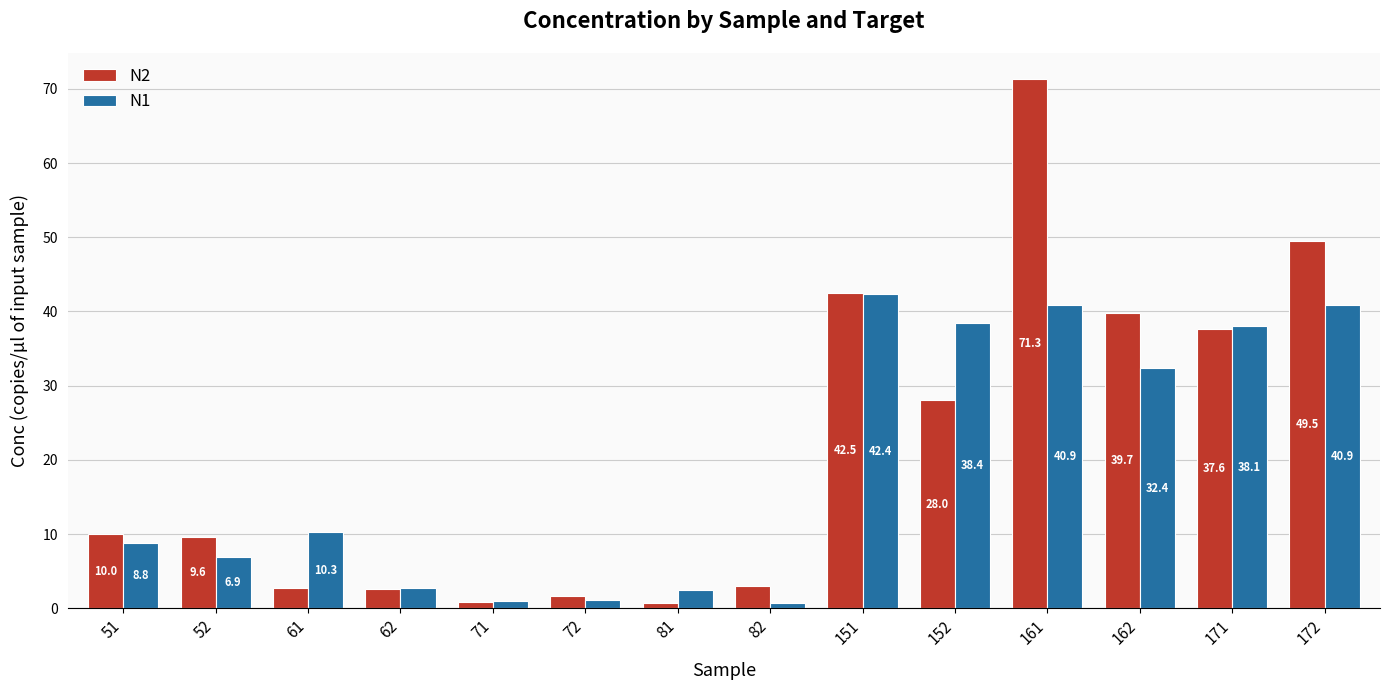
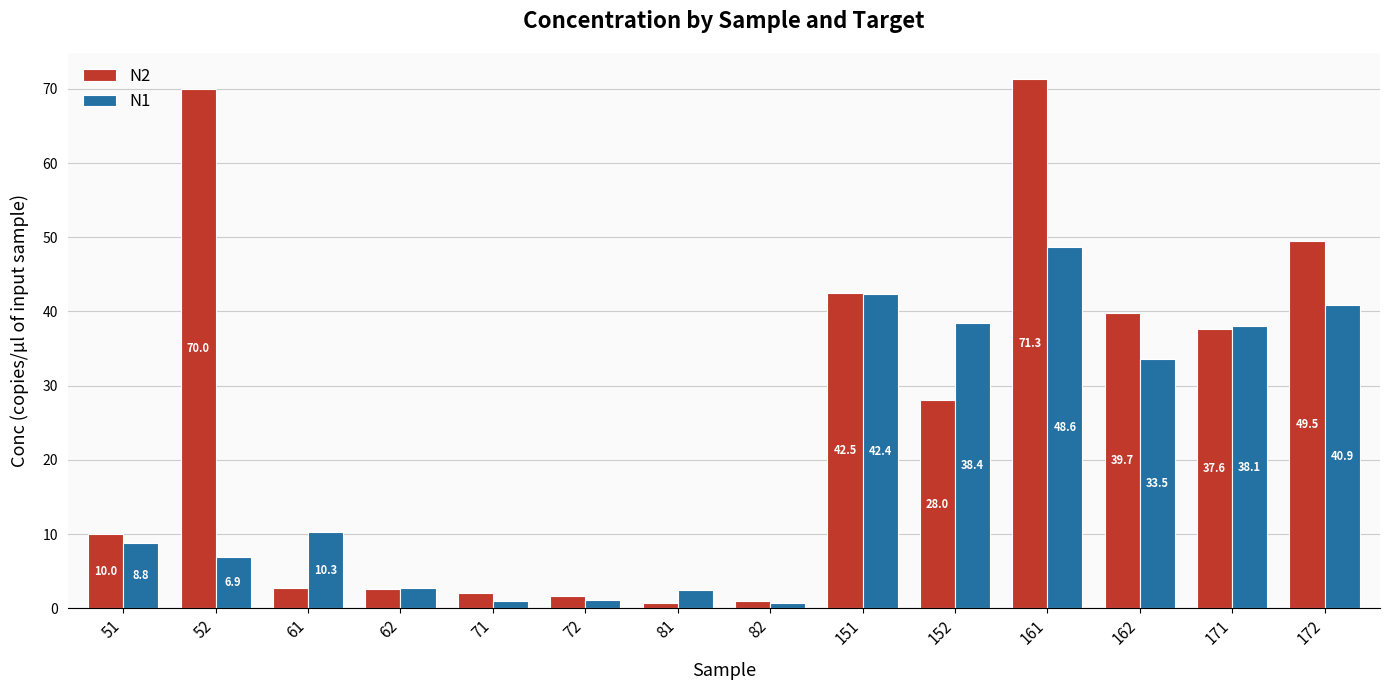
  {
    "N2": {
      "51": 10.0,
-     "52": 9.6,
-     "71": 1,
-     "82": 3,
+     "52": 70.0,
+     "71": 2,
+     "82": 1,
      "151": 42.5,
      "152": 28.0,
      "161": 71.3,
      "162": 39.7,
      "171": 37.6,
      "172": 49.5
    },
    "N1": {
      "51": 8.8,
      "52": 6.9,
      "61": 10.3,
      "151": 42.4,
      "152": 38.4,
-     "161": 40.9,
-     "162": 32.4,
+     "161": 48.6,
+     "162": 33.5,
      "171": 38.1,
      "172": 40.9
    }
  }
